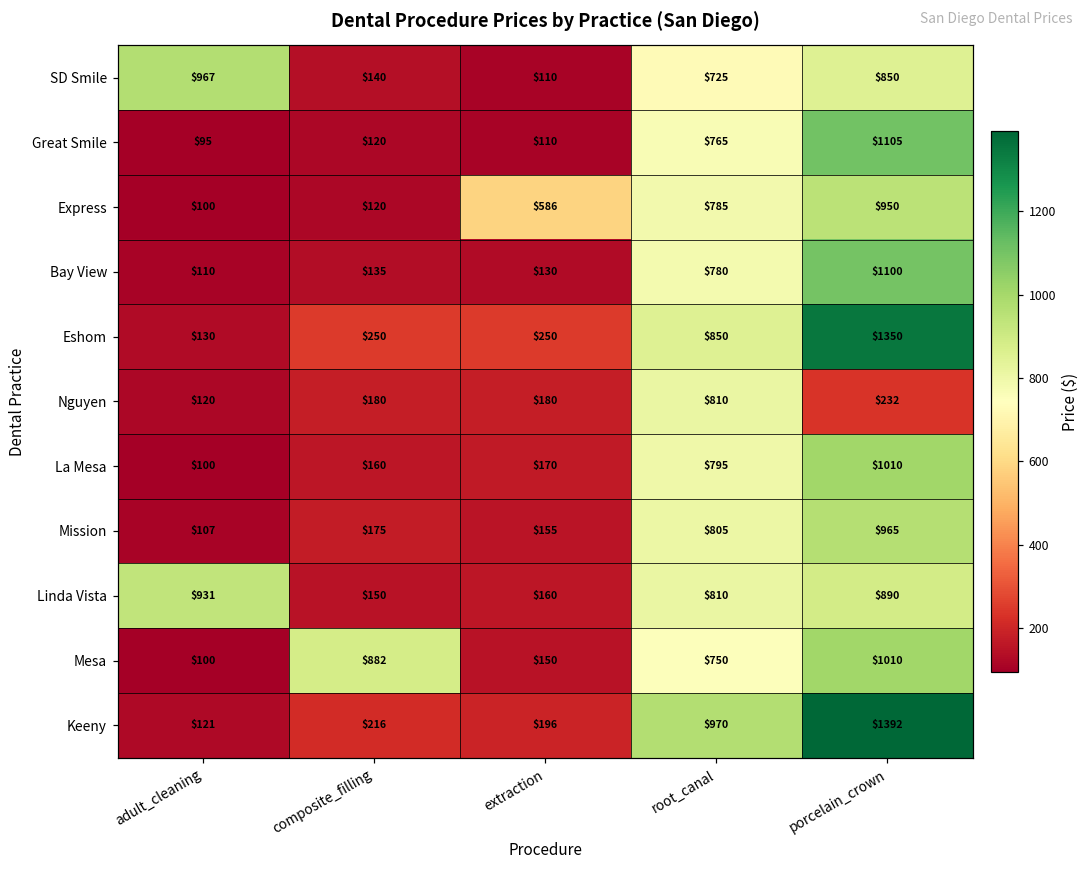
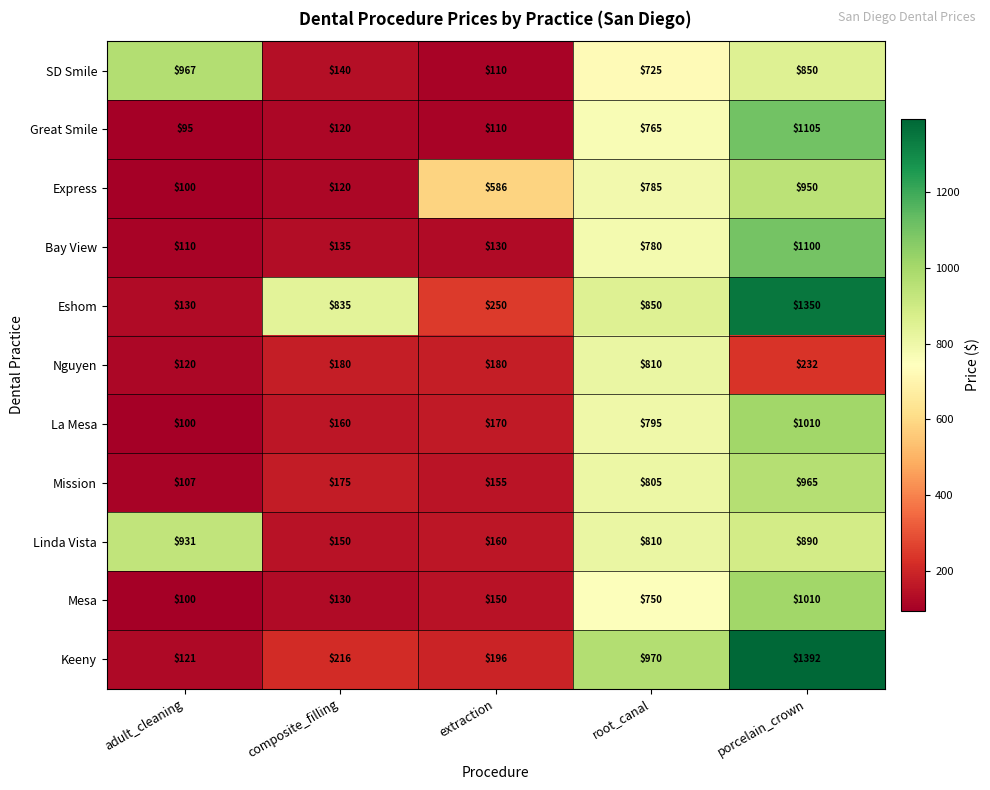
  {
    "SD Smile": {
      "adult_cleaning": "$967",
      "composite_filling": "$140",
      "extraction": "$110",
      "root_canal": "$725",
      "porcelain_crown": "$850"
    },
    "Great Smile": {
      "adult_cleaning": "$95",
      "composite_filling": "$120",
      "extraction": "$110",
      "root_canal": "$765",
      "porcelain_crown": "$1105"
    },
    "Express": {
      "adult_cleaning": "$100",
      "composite_filling": "$120",
      "extraction": "$586",
      "root_canal": "$785",
      "porcelain_crown": "$950"
    },
    "Bay View": {
      "adult_cleaning": "$110",
      "composite_filling": "$135",
      "extraction": "$130",
      "root_canal": "$780",
      "porcelain_crown": "$1100"
    },
    "Eshom": {
      "adult_cleaning": "$130",
-     "composite_filling": "$250",
+     "composite_filling": "$835",
      "extraction": "$250",
      "root_canal": "$850",
      "porcelain_crown": "$1350"
    },
    "Nguyen": {
      "adult_cleaning": "$120",
      "composite_filling": "$180",
      "extraction": "$180",
      "root_canal": "$810",
      "porcelain_crown": "$232"
    },
    "La Mesa": {
      "adult_cleaning": "$100",
      "composite_filling": "$160",
      "extraction": "$170",
      "root_canal": "$795",
      "porcelain_crown": "$1010"
    },
    "Mission": {
      "adult_cleaning": "$107",
      "composite_filling": "$175",
      "extraction": "$155",
      "root_canal": "$805",
      "porcelain_crown": "$965"
    },
    "Linda Vista": {
      "adult_cleaning": "$931",
      "composite_filling": "$150",
      "extraction": "$160",
      "root_canal": "$810",
      "porcelain_crown": "$890"
    },
    "Mesa": {
      "adult_cleaning": "$100",
-     "composite_filling": "$882",
+     "composite_filling": "$130",
      "extraction": "$150",
      "root_canal": "$750",
      "porcelain_crown": "$1010"
    },
    "Keeny": {
      "adult_cleaning": "$121",
      "composite_filling": "$216",
      "extraction": "$196",
      "root_canal": "$970",
      "porcelain_crown": "$1392"
    }
  }
